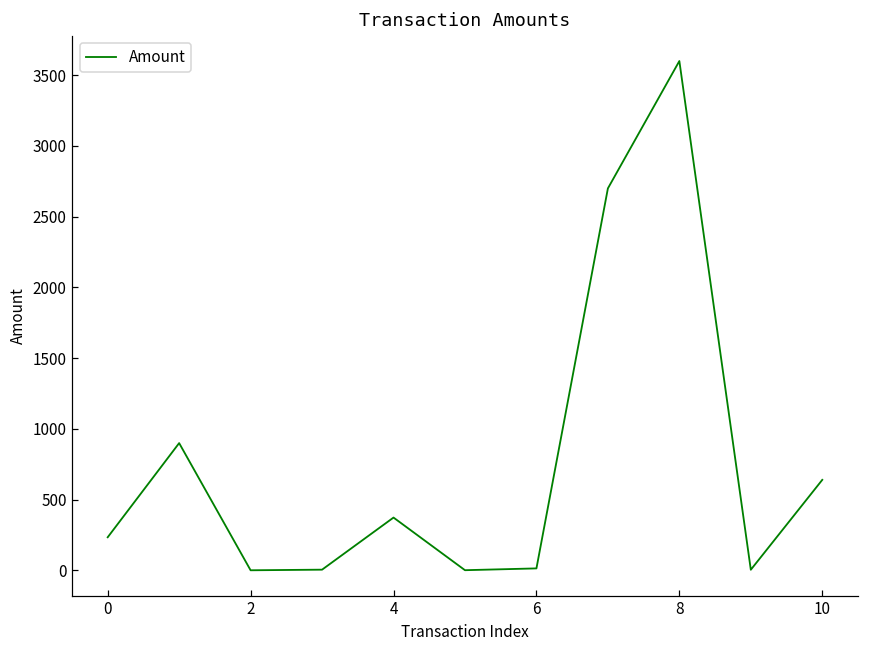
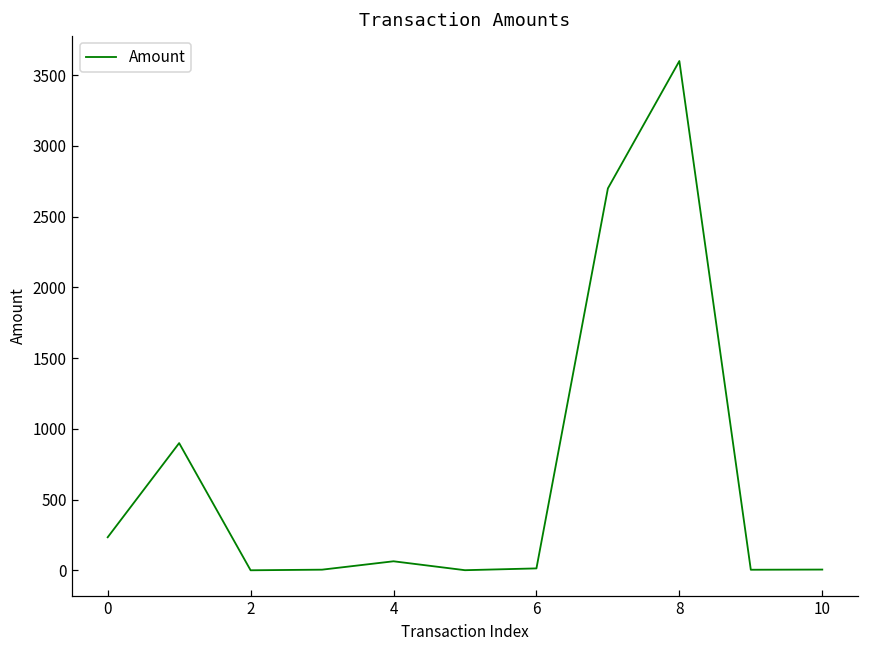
  {
    "0": 230,
    "2": 0,
-   "4": 370,
+   "4": 60,
    "6": 10,
    "8": 3600,
-   "10": 640
+   "10": 10
  }
